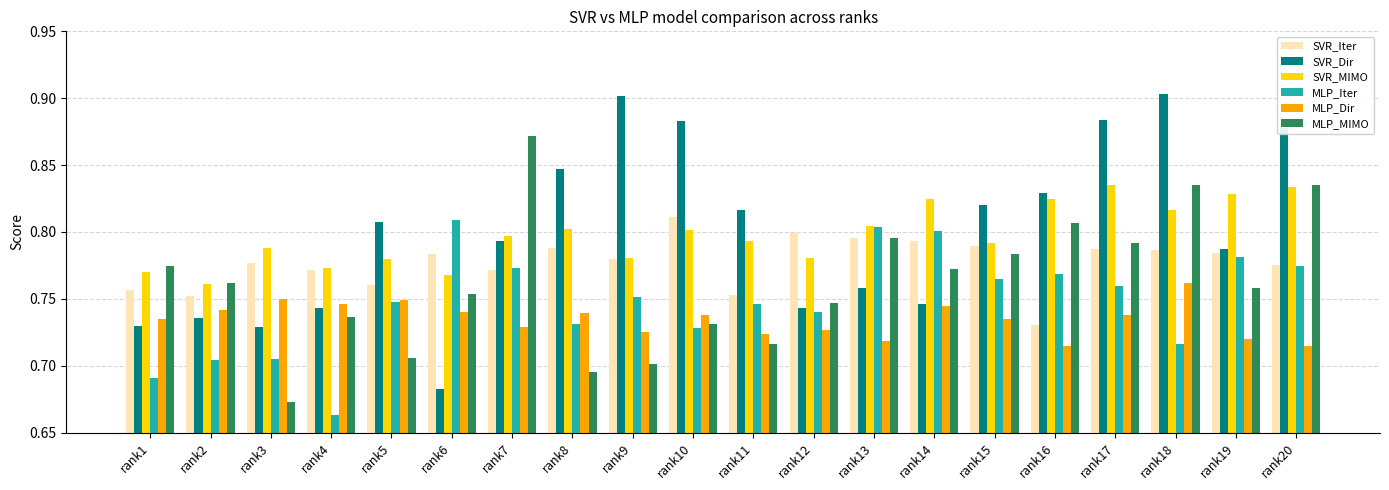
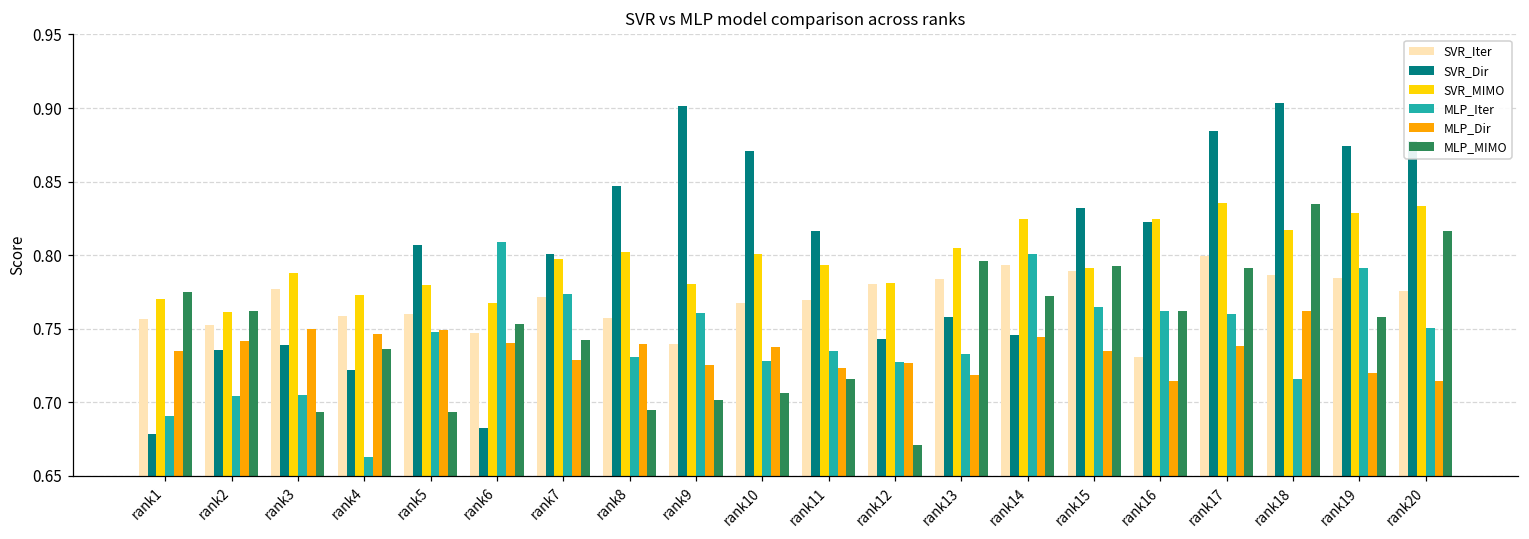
  {
    "SVR_Iter": {
      "rank1": 0.756,
      "rank2": 0.752,
      "rank3": 0.777,
-     "rank4": 0.771,
+     "rank4": 0.759,
      "rank5": 0.760,
-     "rank6": 0.784,
+     "rank6": 0.747,
      "rank7": 0.772,
-     "rank8": 0.788,
-     "rank9": 0.780,
-     "rank10": 0.811,
-     "rank11": 0.753,
-     "rank12": 0.799,
-     "rank13": 0.795,
+     "rank8": 0.757,
+     "rank9": 0.740,
+     "rank10": 0.768,
+     "rank11": 0.769,
+     "rank12": 0.780,
+     "rank13": 0.784,
      "rank14": 0.793,
      "rank15": 0.789,
      "rank16": 0.731,
-     "rank17": 0.787,
+     "rank17": 0.799,
      "rank18": 0.787,
      "rank19": 0.784,
      "rank20": 0.776
    },
    "SVR_Dir": {
-     "rank1": 0.730,
+     "rank1": 0.678,
      "rank2": 0.736,
-     "rank3": 0.729,
-     "rank4": 0.743,
+     "rank3": 0.739,
+     "rank4": 0.722,
      "rank5": 0.807,
      "rank6": 0.683,
-     "rank7": 0.793,
+     "rank7": 0.801,
      "rank8": 0.847,
      "rank9": 0.901,
-     "rank10": 0.883,
+     "rank10": 0.871,
      "rank11": 0.816,
      "rank12": 0.743,
      "rank13": 0.758,
      "rank14": 0.746,
-     "rank15": 0.820,
-     "rank16": 0.829,
+     "rank15": 0.832,
+     "rank16": 0.822,
      "rank17": 0.884,
      "rank18": 0.903,
-     "rank19": 0.787
+     "rank19": 0.874
    },
    "MLP_Iter": {
      "rank1": 0.691,
      "rank2": 0.704,
      "rank3": 0.705,
      "rank4": 0.663,
      "rank5": 0.748,
      "rank6": 0.809,
      "rank7": 0.773,
      "rank8": 0.731,
-     "rank9": 0.752,
+     "rank9": 0.761,
      "rank10": 0.728,
-     "rank11": 0.746,
-     "rank12": 0.740,
-     "rank13": 0.804,
+     "rank11": 0.735,
+     "rank12": 0.727,
+     "rank13": 0.733,
      "rank14": 0.801,
      "rank15": 0.765,
-     "rank16": 0.769,
+     "rank16": 0.762,
      "rank17": 0.760,
      "rank18": 0.716,
-     "rank19": 0.781,
-     "rank20": 0.774
+     "rank19": 0.791,
+     "rank20": 0.751
    },
    "MLP_MIMO": {
      "rank1": 0.775,
      "rank2": 0.762,
-     "rank3": 0.673,
+     "rank3": 0.693,
      "rank4": 0.736,
-     "rank5": 0.706,
+     "rank5": 0.693,
      "rank6": 0.753,
-     "rank7": 0.872,
+     "rank7": 0.742,
      "rank8": 0.695,
      "rank9": 0.701,
-     "rank10": 0.731,
+     "rank10": 0.706,
      "rank11": 0.716,
-     "rank12": 0.747,
+     "rank12": 0.671,
      "rank13": 0.796,
      "rank14": 0.772,
-     "rank15": 0.783,
-     "rank16": 0.807,
+     "rank15": 0.792,
+     "rank16": 0.762,
      "rank17": 0.792,
      "rank18": 0.835,
      "rank19": 0.758,
-     "rank20": 0.835
+     "rank20": 0.817
    }
  }
